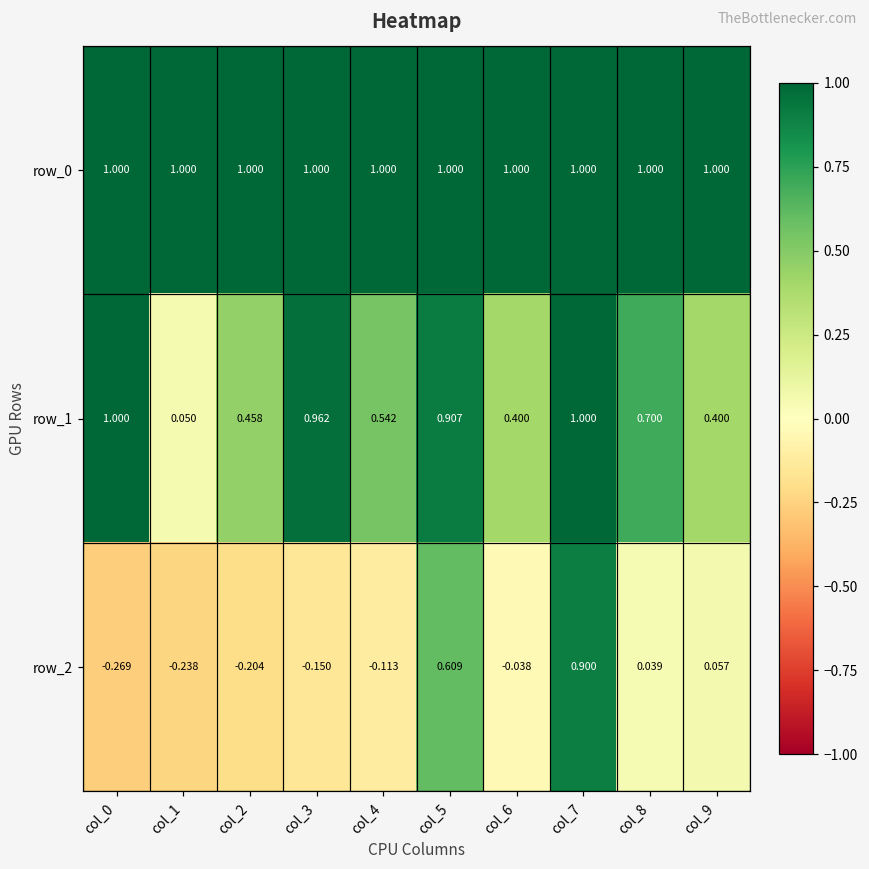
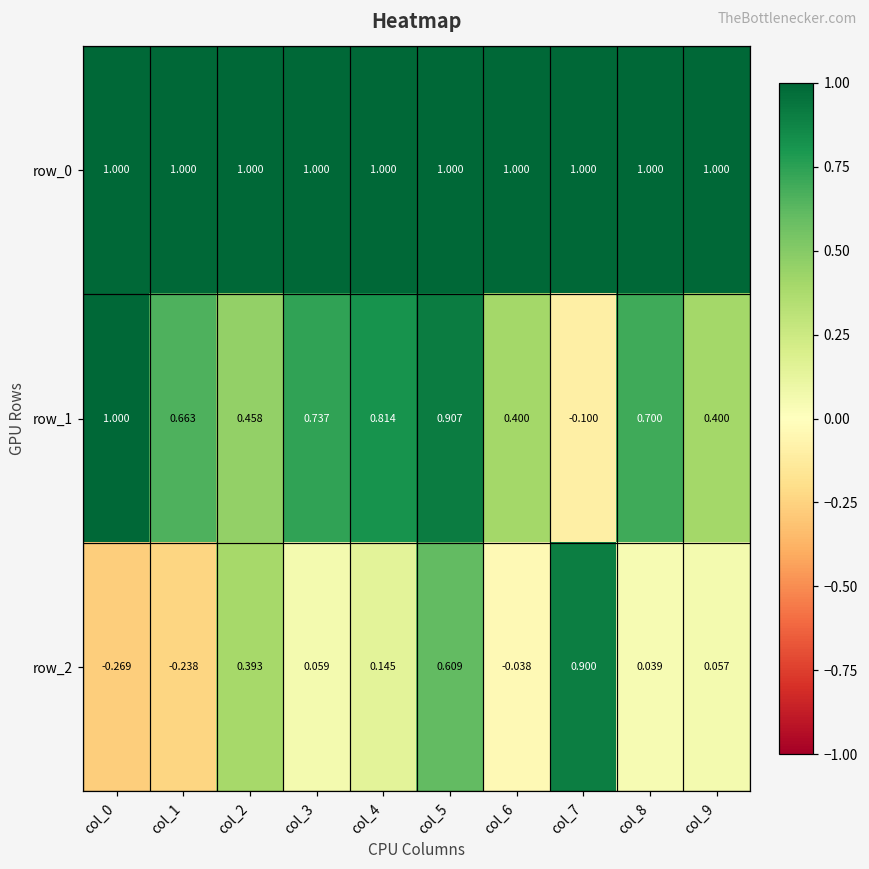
  {
    "row_0": {
      "col_0": 1.000,
      "col_1": 1.000,
      "col_2": 1.000,
      "col_3": 1.000,
      "col_4": 1.000,
      "col_5": 1.000,
      "col_6": 1.000,
      "col_7": 1.000,
      "col_8": 1.000,
      "col_9": 1.000
    },
    "row_1": {
      "col_0": 1.000,
-     "col_1": 0.050,
+     "col_1": 0.663,
      "col_2": 0.458,
-     "col_3": 0.962,
-     "col_4": 0.542,
+     "col_3": 0.737,
+     "col_4": 0.814,
      "col_5": 0.907,
      "col_6": 0.400,
-     "col_7": 1.000,
+     "col_7": -0.100,
      "col_8": 0.700,
      "col_9": 0.400
    },
    "row_2": {
      "col_0": -0.269,
      "col_1": -0.238,
-     "col_2": -0.204,
-     "col_3": -0.150,
-     "col_4": -0.113,
+     "col_2": 0.393,
+     "col_3": 0.059,
+     "col_4": 0.145,
      "col_5": 0.609,
      "col_6": -0.038,
      "col_7": 0.900,
      "col_8": 0.039,
      "col_9": 0.057
    }
  }
